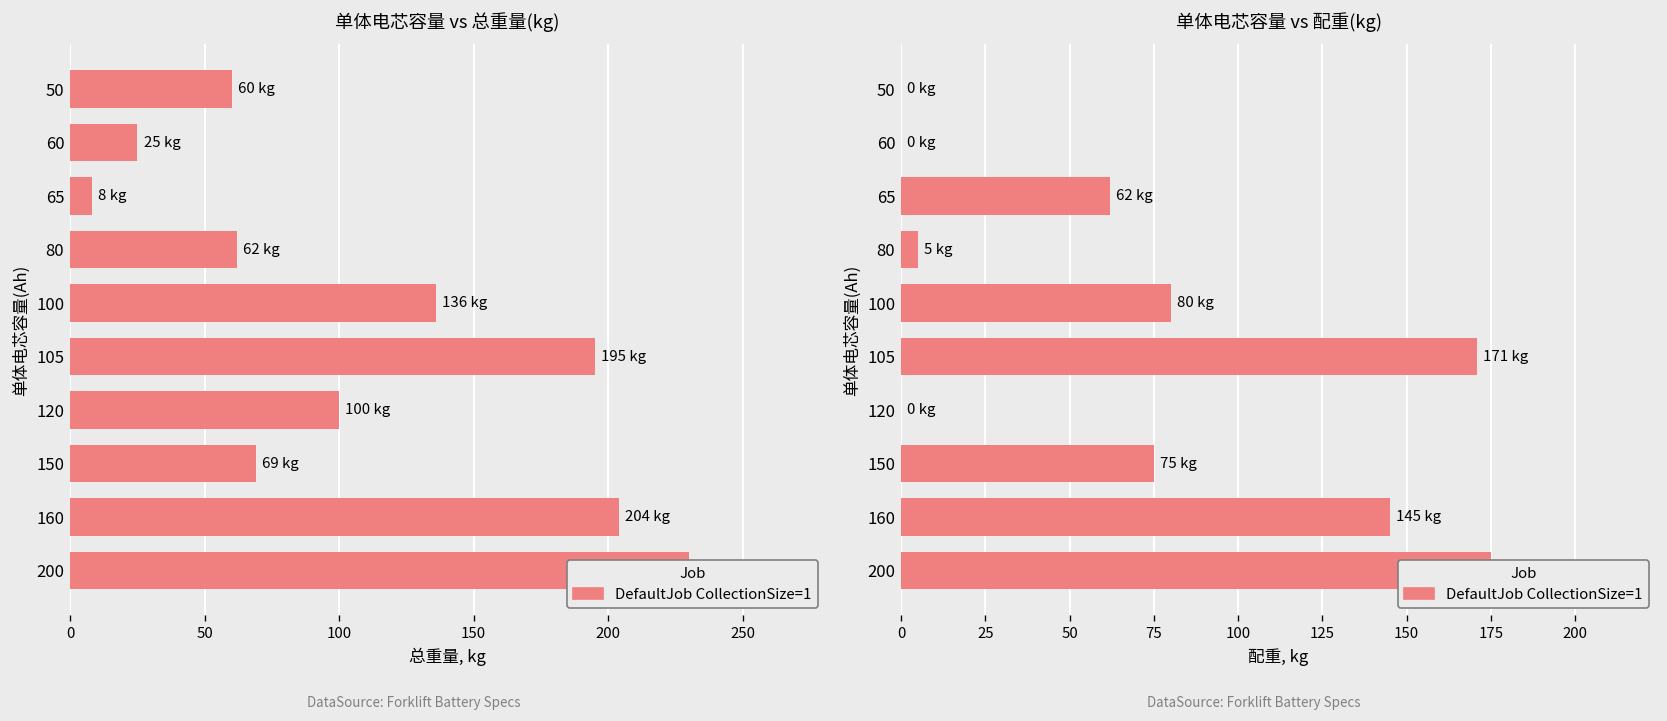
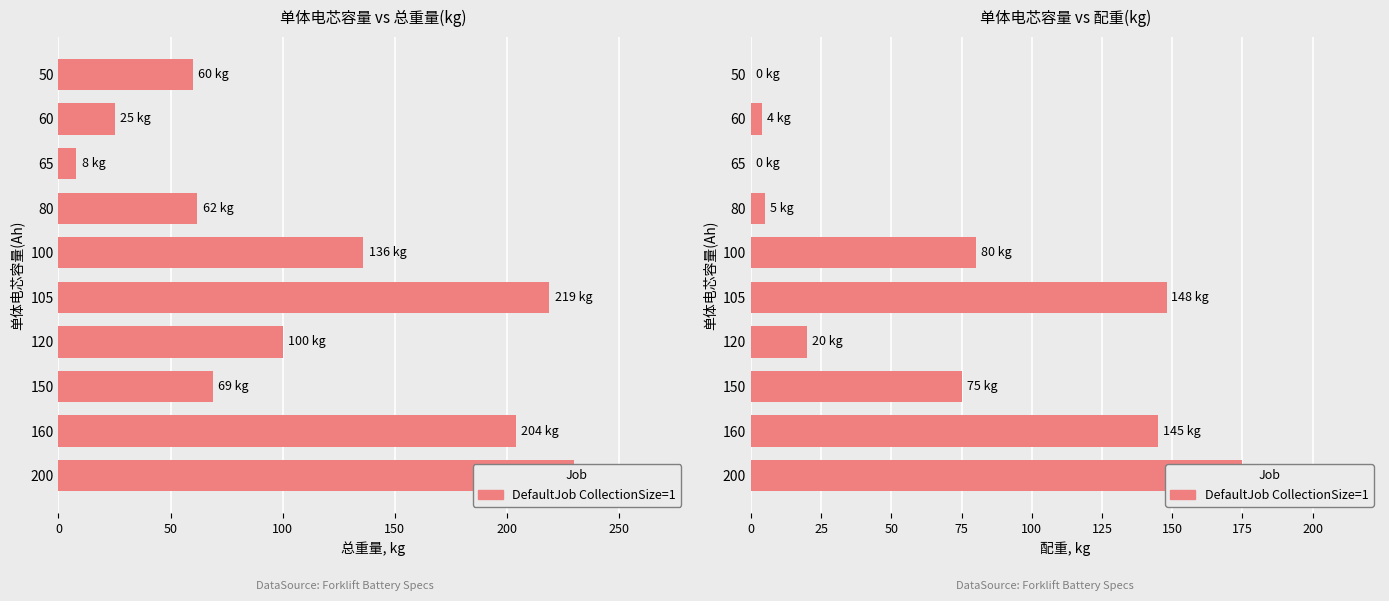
  {
    "单体电芯容量 vs 总重量(kg)": {
      "50": 60,
      "60": 25,
      "65": 8,
      "80": 62,
      "100": 136,
-     "105": 195,
+     "105": 219,
      "120": 100,
      "150": 69,
      "160": 204
    },
    "单体电芯容量 vs 配重(kg)": {
      "50": 0,
-     "60": 0,
-     "65": 62,
+     "60": 4,
+     "65": 0,
      "80": 5,
      "100": 80,
-     "105": 171,
-     "120": 0,
+     "105": 148,
+     "120": 20,
      "150": 75,
      "160": 145
    }
  }
